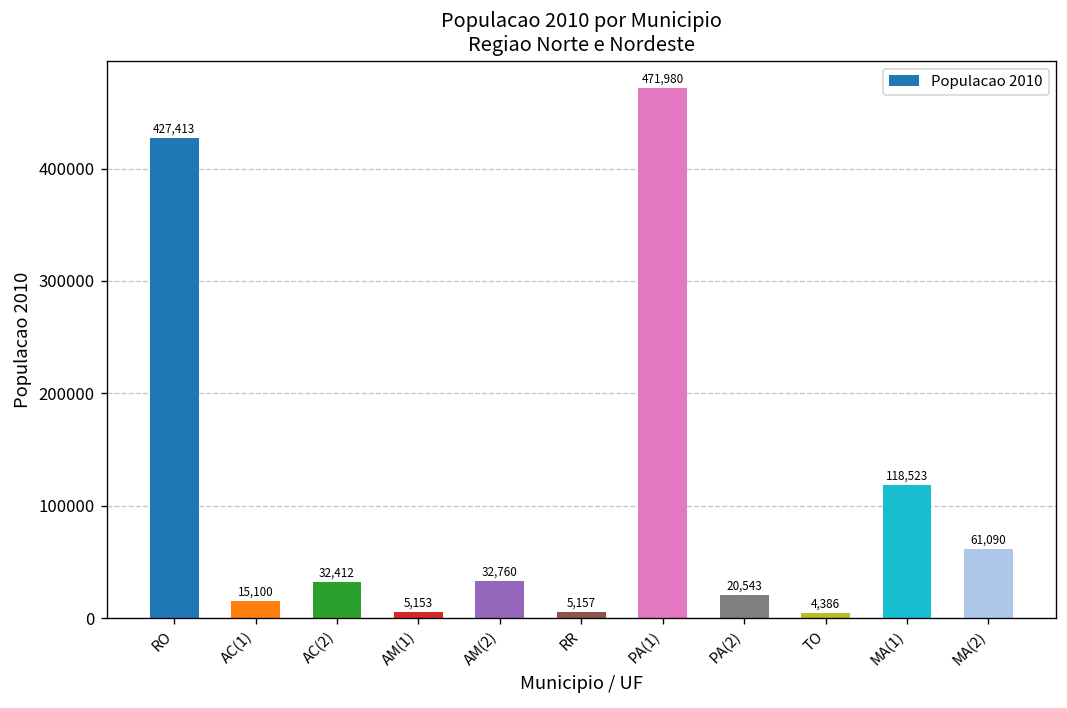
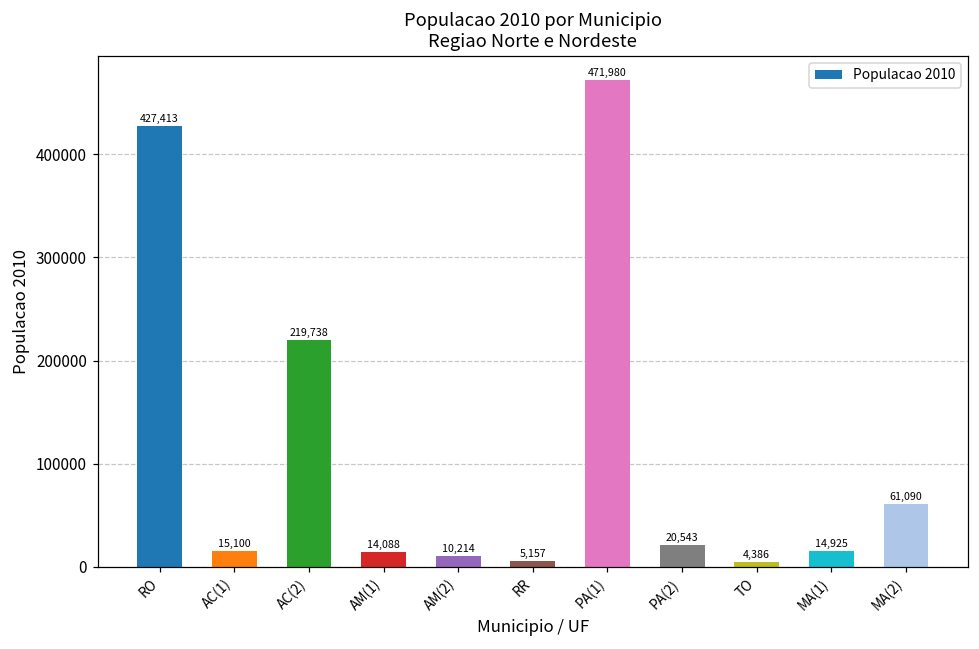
  {
    "RO": "427,413",
    "AC(1)": "15,100",
-   "AC(2)": "32,412",
-   "AM(1)": "5,153",
-   "AM(2)": "32,760",
+   "AC(2)": "219,738",
+   "AM(1)": "14,088",
+   "AM(2)": "10,214",
    "RR": "5,157",
    "PA(1)": "471,980",
    "PA(2)": "20,543",
    "TO": "4,386",
-   "MA(1)": "118,523",
+   "MA(1)": "14,925",
    "MA(2)": "61,090"
  }
